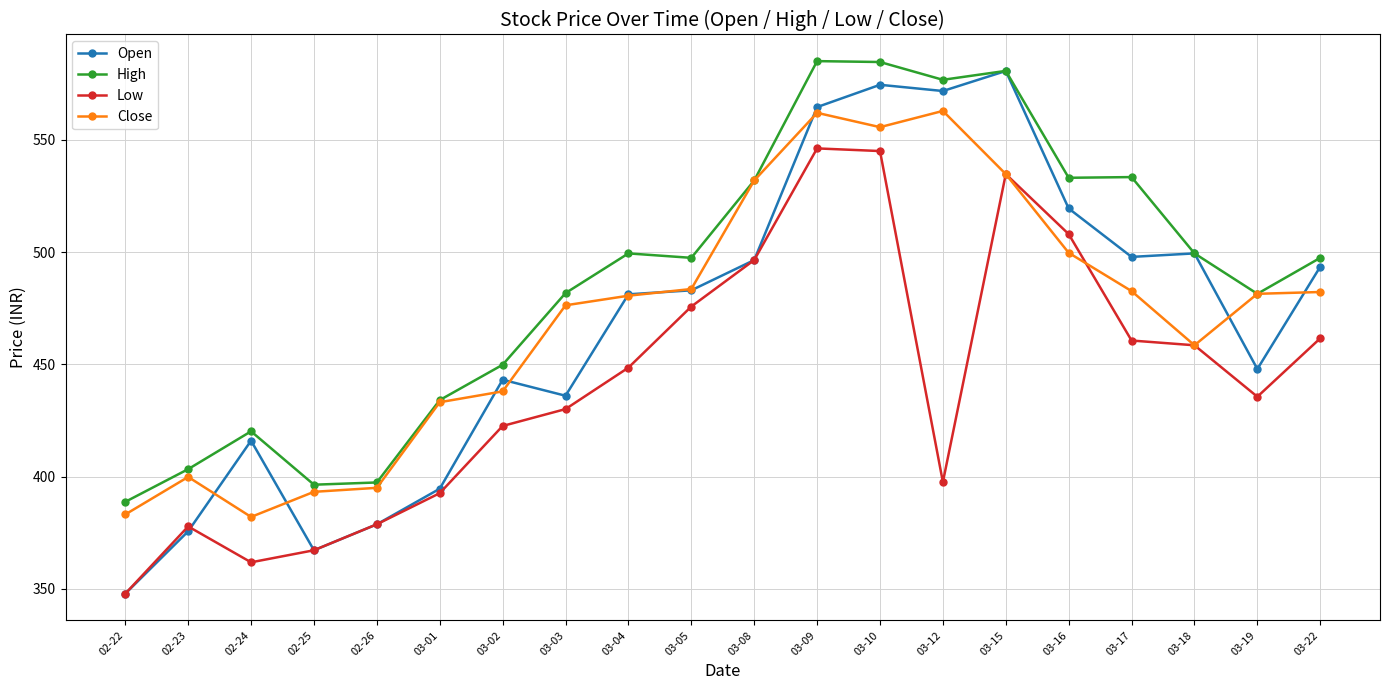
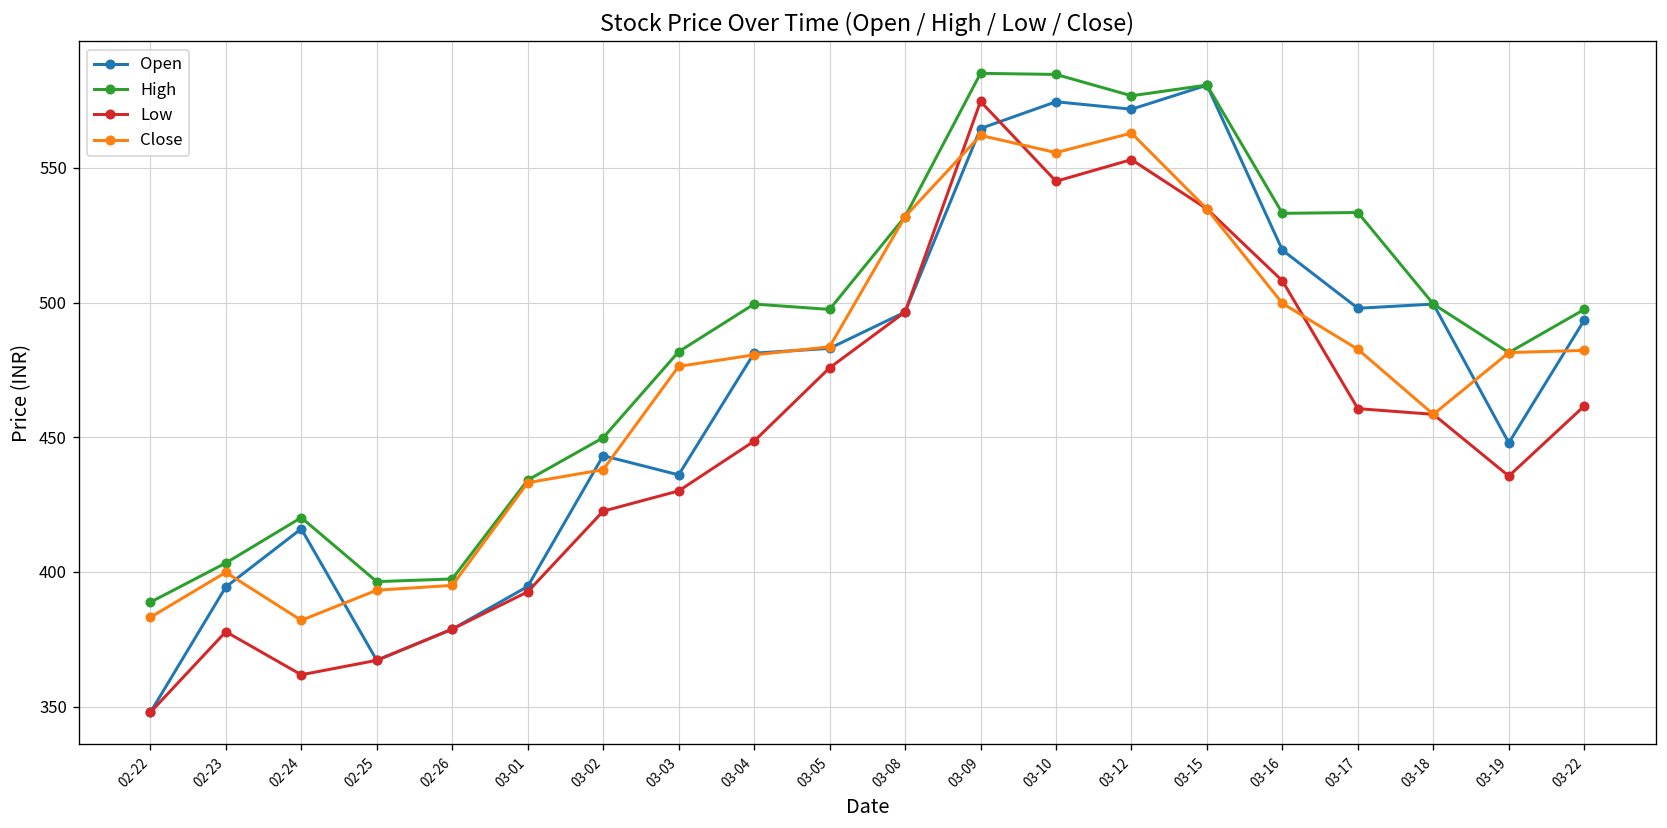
  {
    "Open": {
-     "02-23": 376,
+     "02-23": 394,
      "02-24": 416,
      "03-01": 395,
      "03-02": 443,
      "03-03": 436,
      "03-09": 565,
      "03-10": 575,
      "03-12": 572,
      "03-16": 519,
      "03-17": 498,
      "03-19": 448,
      "03-22": 494
    },
    "High": {
      "02-22": 389,
      "02-23": 403,
      "02-24": 420,
      "02-25": 396,
      "02-26": 397,
      "03-02": 450,
      "03-03": 482,
      "03-04": 499,
      "03-05": 497,
      "03-09": 585,
      "03-10": 585,
      "03-12": 577,
      "03-16": 533,
      "03-17": 533,
      "03-22": 497
    },
    "Low": {
      "02-23": 378,
      "02-24": 362,
      "03-01": 393,
      "03-02": 423,
      "03-03": 430,
      "03-04": 449,
      "03-05": 476,
-     "03-09": 546,
+     "03-09": 575,
      "03-10": 545,
-     "03-12": 398,
+     "03-12": 553,
      "03-16": 508,
      "03-17": 461,
      "03-19": 436,
      "03-22": 462
    },
    "Close": {
      "02-22": 383,
      "02-23": 400,
      "02-24": 382,
      "02-25": 393,
      "02-26": 395,
      "03-02": 438,
      "03-03": 476,
      "03-09": 562,
      "03-10": 556,
      "03-12": 563,
      "03-16": 500,
      "03-17": 483,
      "03-22": 482
    }
  }
